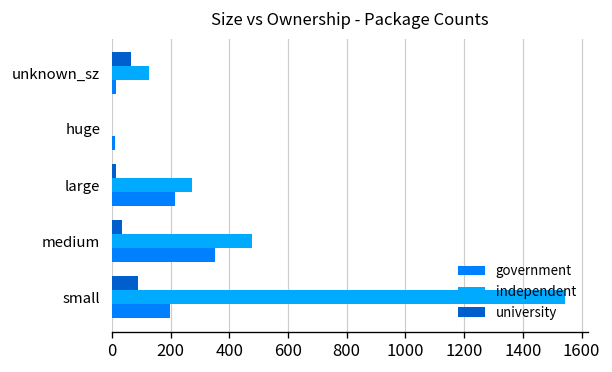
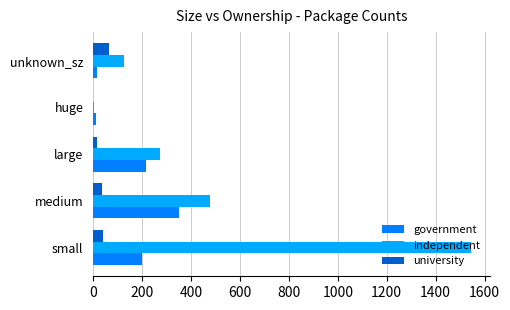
  {
    "university": {
      "unknown_sz": 70,
      "huge": 0,
      "large": 20,
      "medium": 40,
-     "small": 90
+     "small": 40
    }
  }
